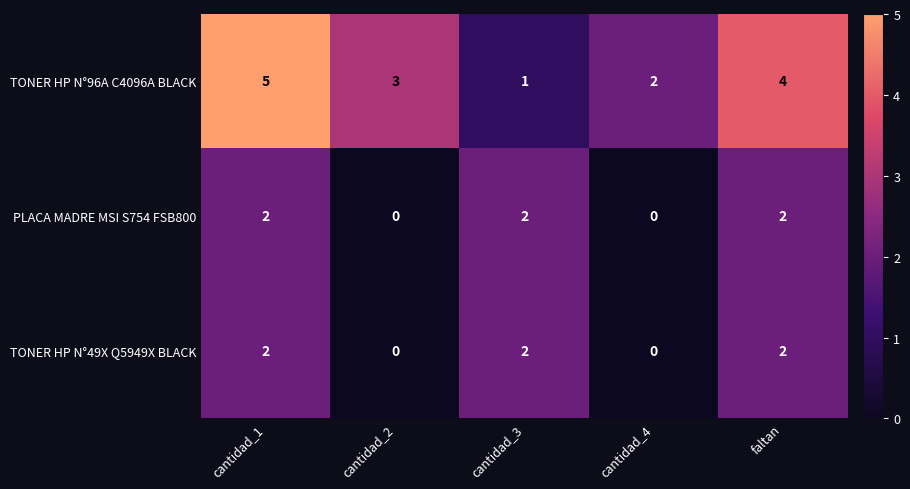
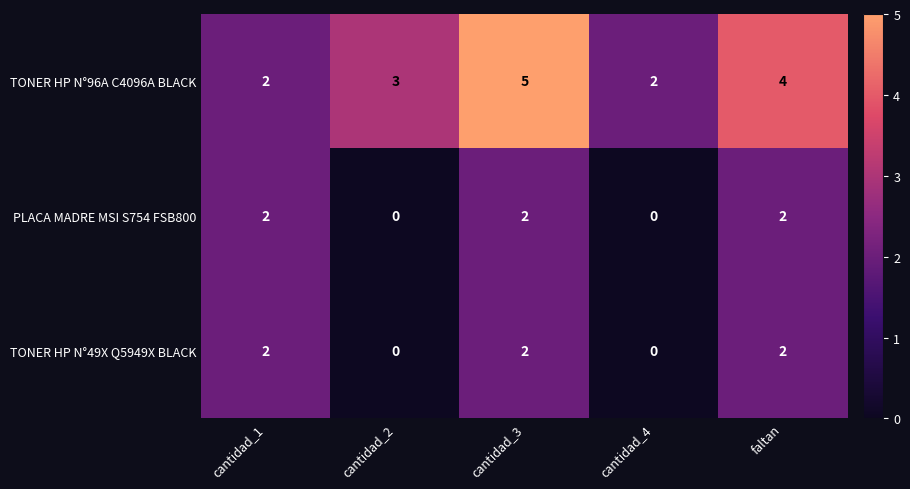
  {
    "TONER HP N°96A C4096A BLACK": {
-     "cantidad_1": 5,
+     "cantidad_1": 2,
      "cantidad_2": 3,
-     "cantidad_3": 1,
+     "cantidad_3": 5,
      "cantidad_4": 2,
      "faltan": 4
    },
    "PLACA MADRE MSI S754 FSB800": {
      "cantidad_1": 2,
      "cantidad_2": 0,
      "cantidad_3": 2,
      "cantidad_4": 0,
      "faltan": 2
    },
    "TONER HP N°49X Q5949X BLACK": {
      "cantidad_1": 2,
      "cantidad_2": 0,
      "cantidad_3": 2,
      "cantidad_4": 0,
      "faltan": 2
    }
  }
